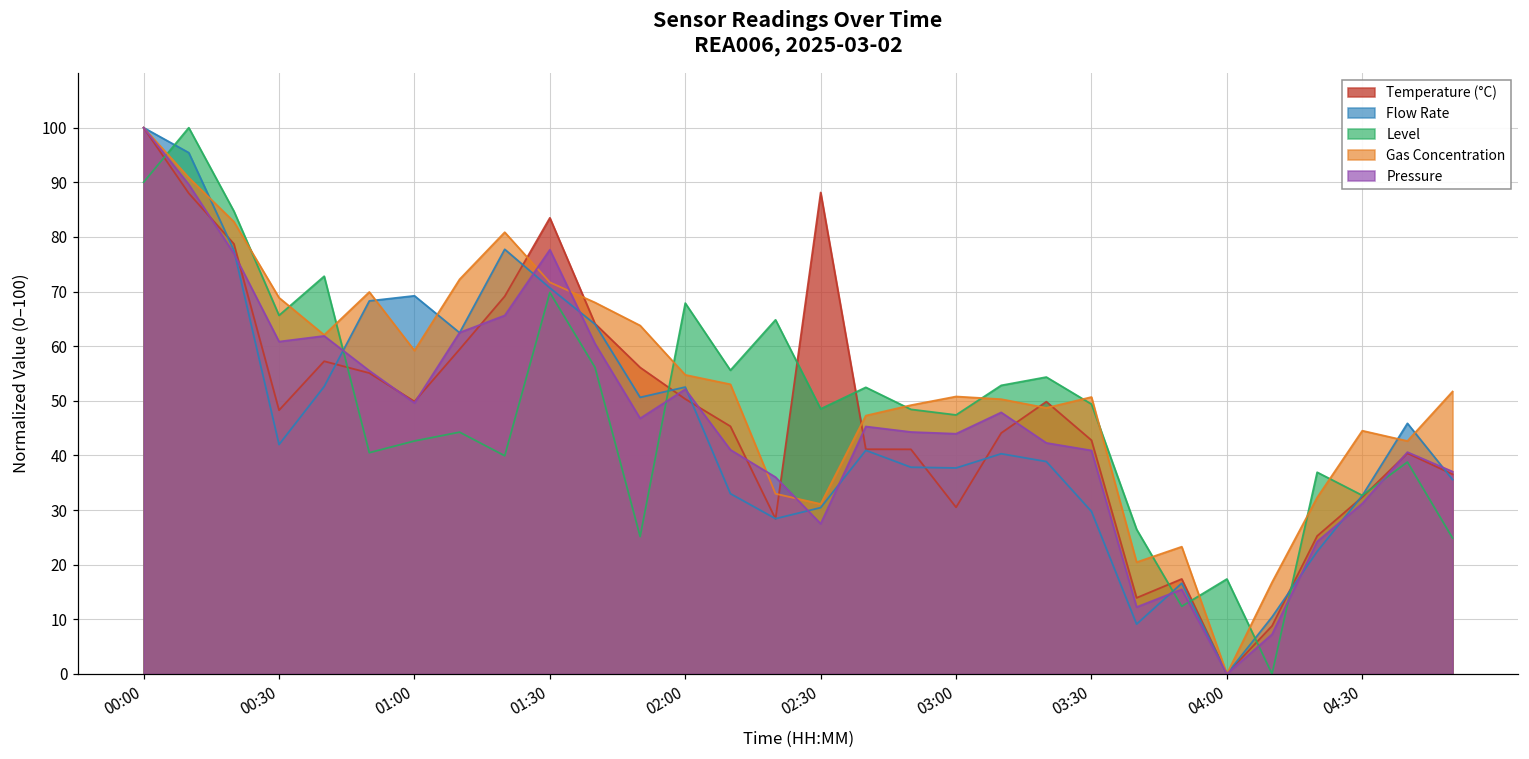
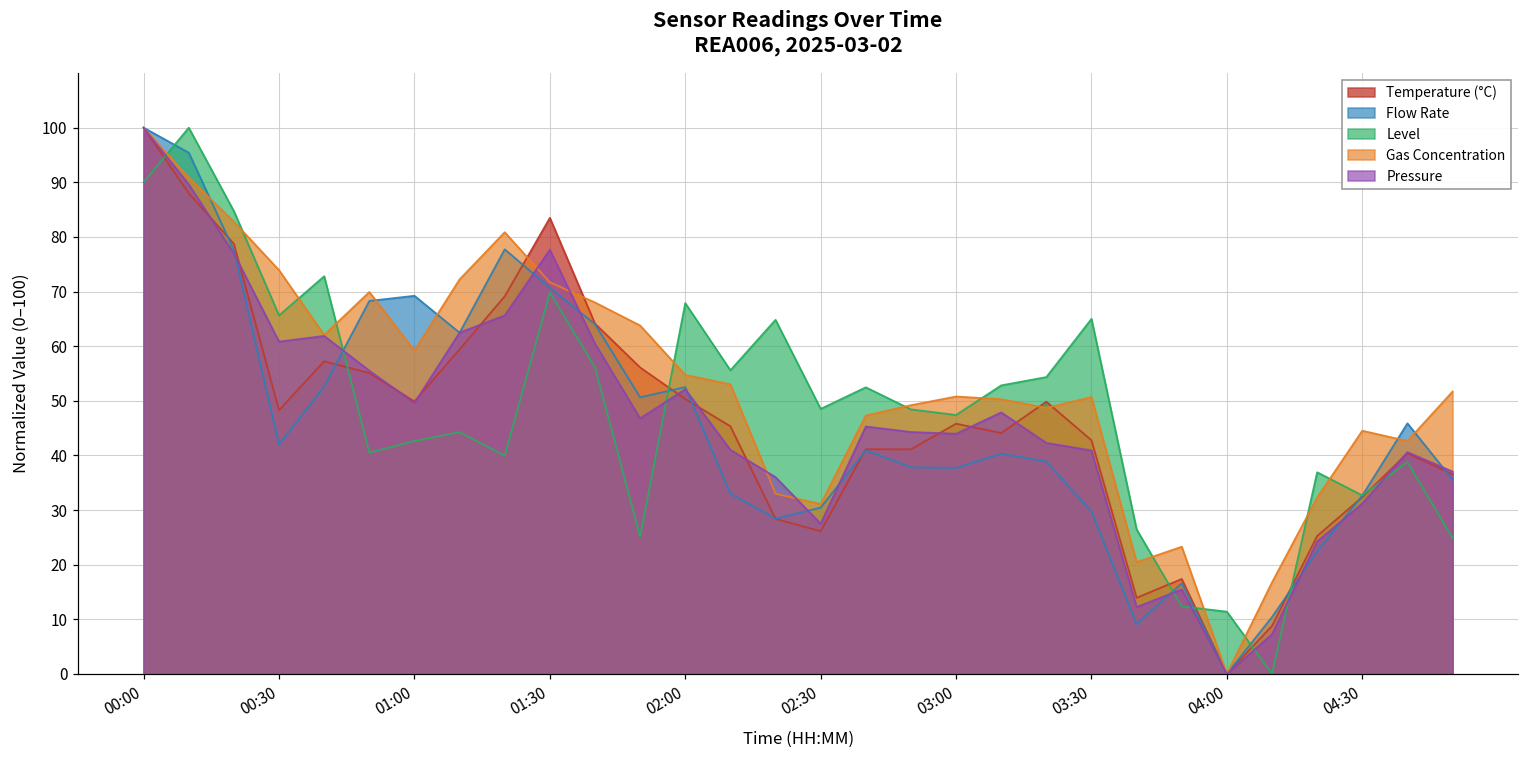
  {
    "Temperature (°C)": {
      "00:30": 48,
      "01:30": 83,
      "02:00": 50,
-     "02:30": 88,
-     "03:00": 30,
+     "02:30": 26,
+     "03:00": 46,
      "03:30": 43
    },
    "Flow Rate": {
      "00:30": 42,
      "01:00": 69,
      "01:30": 71,
      "02:30": 30,
      "03:00": 38,
      "03:30": 30
    },
    "Level": {
      "00:00": 90,
      "00:30": 66,
      "01:00": 43,
      "01:30": 70,
      "02:00": 68,
      "02:30": 49,
      "03:00": 47,
-     "03:30": 49,
-     "04:00": 17
+     "03:30": 65,
+     "04:00": 11
    },
    "Gas Concentration": {
-     "00:30": 69,
+     "00:30": 74,
      "01:00": 59,
      "01:30": 72,
      "02:00": 55,
      "02:30": 31,
      "03:00": 51,
      "03:30": 51,
      "04:30": 45
    },
    "Pressure": {
      "00:30": 61,
      "01:30": 78,
      "02:30": 27,
      "03:00": 44,
      "03:30": 41,
      "04:30": 31
    }
  }
